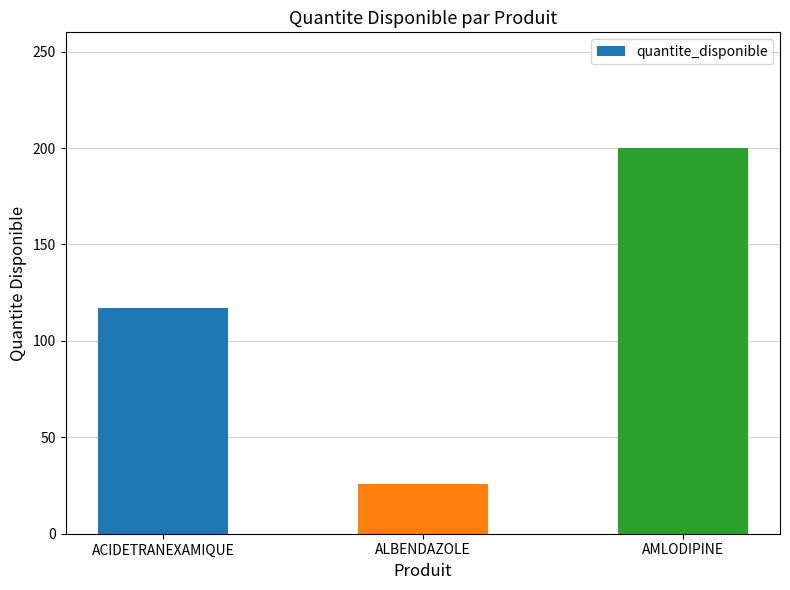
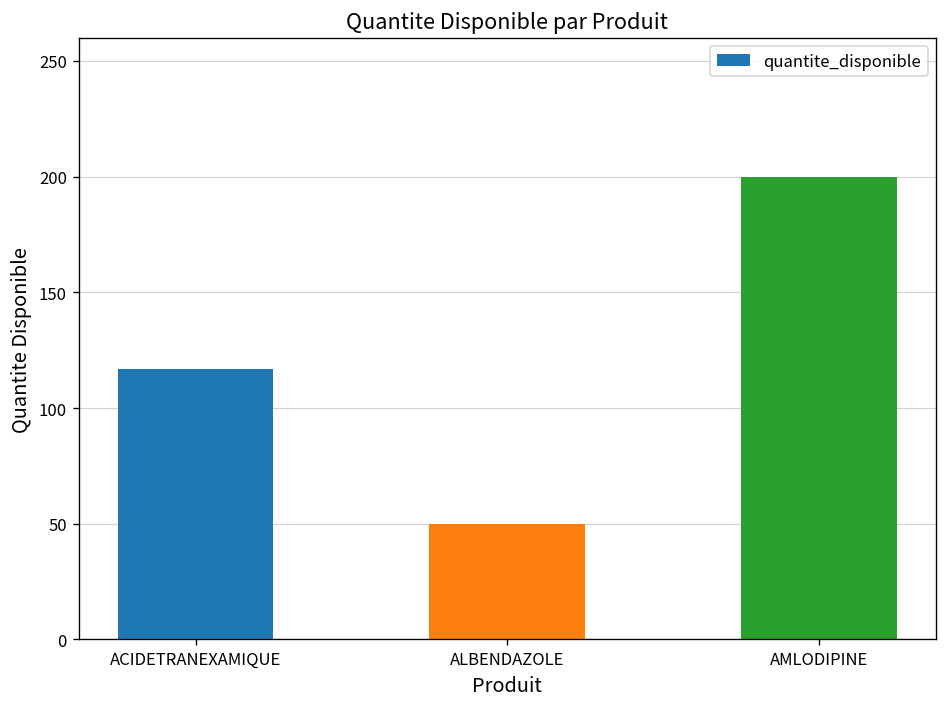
  {
    "ACIDETRANEXAMIQUE": 117,
-   "ALBENDAZOLE": 26,
+   "ALBENDAZOLE": 50,
    "AMLODIPINE": 200
  }
